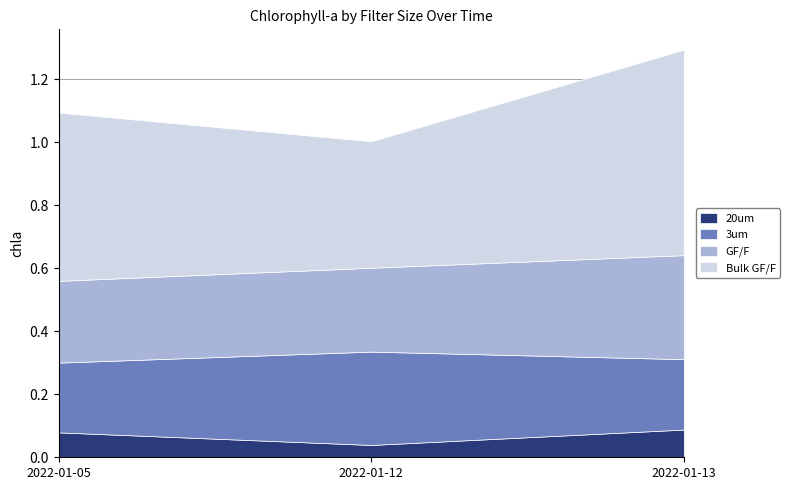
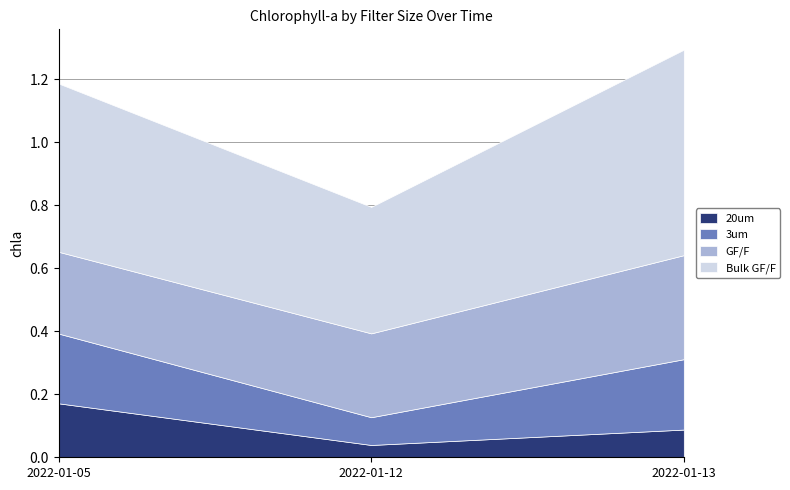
  {
    "20um": {
-     "2022-01-05": 0.08
+     "2022-01-05": 0.17
    },
    "3um": {
-     "2022-01-12": 0.30
+     "2022-01-12": 0.09
    }
  }
